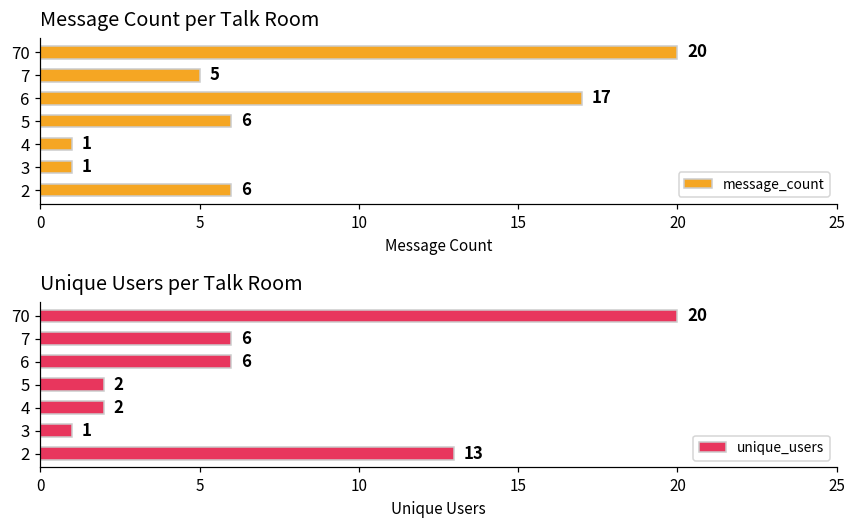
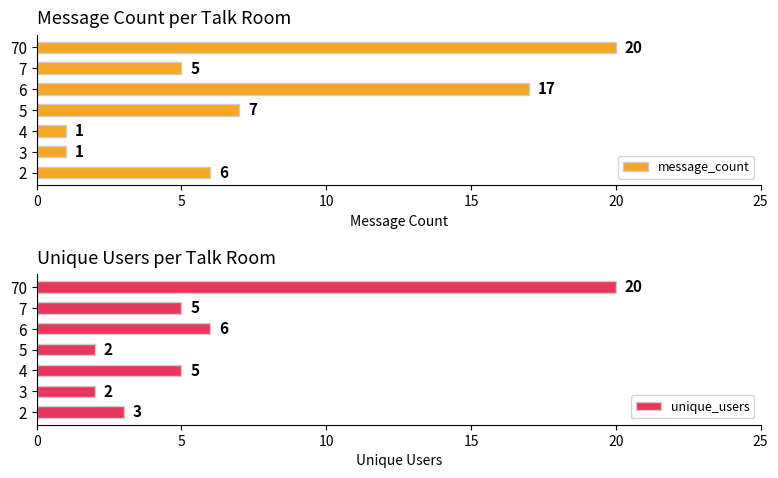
  {
    "Message Count per Talk Room": {
      "70": 20,
      "7": 5,
      "6": 17,
-     "5": 6,
+     "5": 7,
      "4": 1,
      "3": 1,
      "2": 6
    },
    "Unique Users per Talk Room": {
      "70": 20,
-     "7": 6,
+     "7": 5,
      "6": 6,
      "5": 2,
-     "4": 2,
-     "3": 1,
-     "2": 13
+     "4": 5,
+     "3": 2,
+     "2": 3
    }
  }
